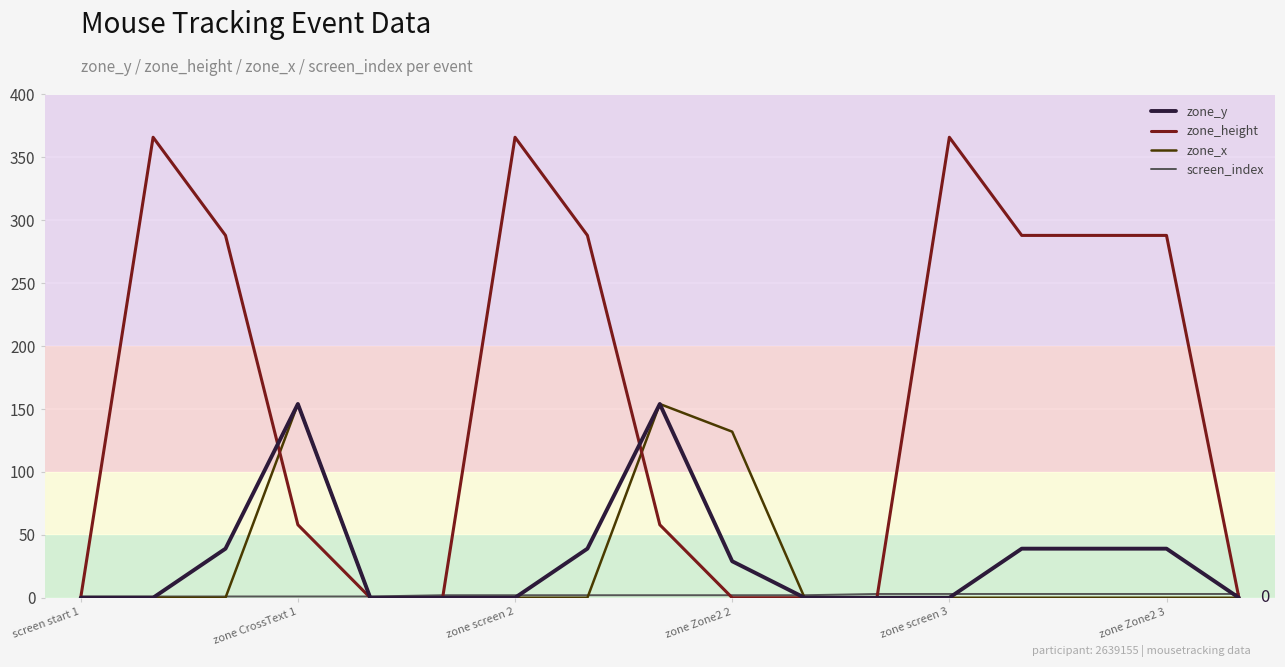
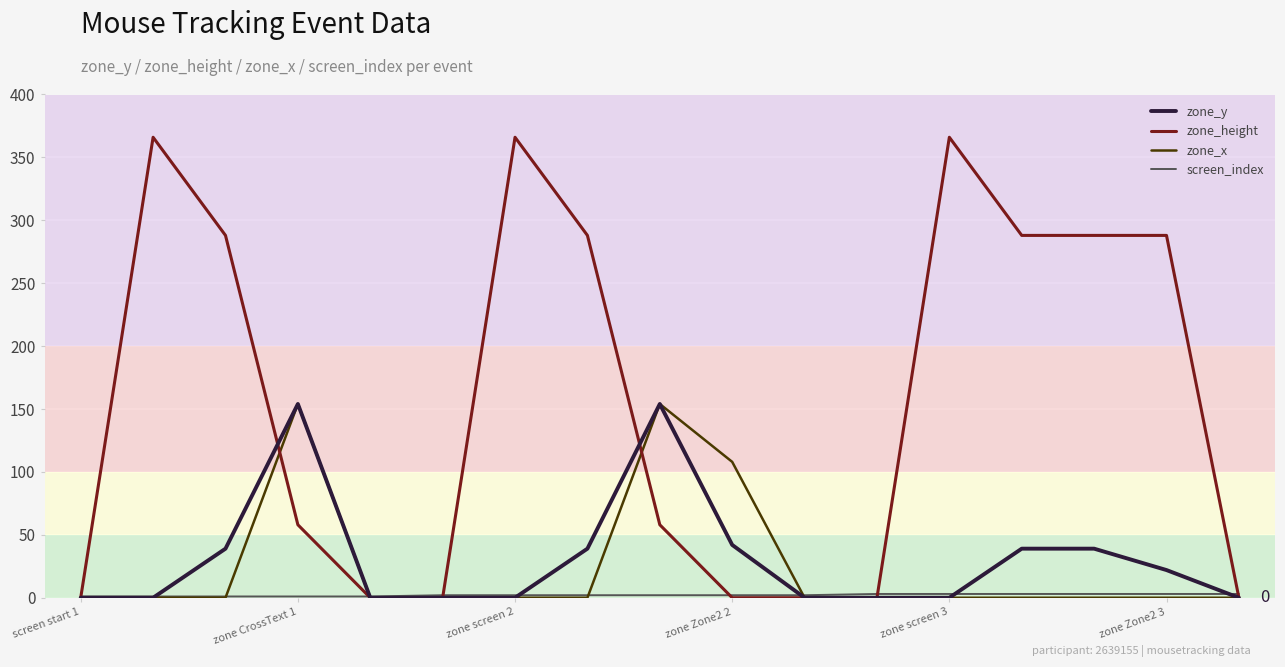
  {
    "zone_y": {
-     "zone Zone2 2": 29,
-     "zone Zone2 3": 39
+     "zone Zone2 2": 42,
+     "zone Zone2 3": 22
    },
    "zone_height": {
      "zone CrossText 1": 58,
      "zone screen 2": 366,
      "zone screen 3": 366,
      "zone Zone2 3": 288
    },
    "zone_x": {
-     "zone Zone2 2": 132,
+     "zone Zone2 2": 108,
      "zone Zone2 3": 0
    },
    "screen_index": {
      "zone CrossText 1": 1,
      "zone screen 3": 3,
      "zone Zone2 3": 3
    }
  }
